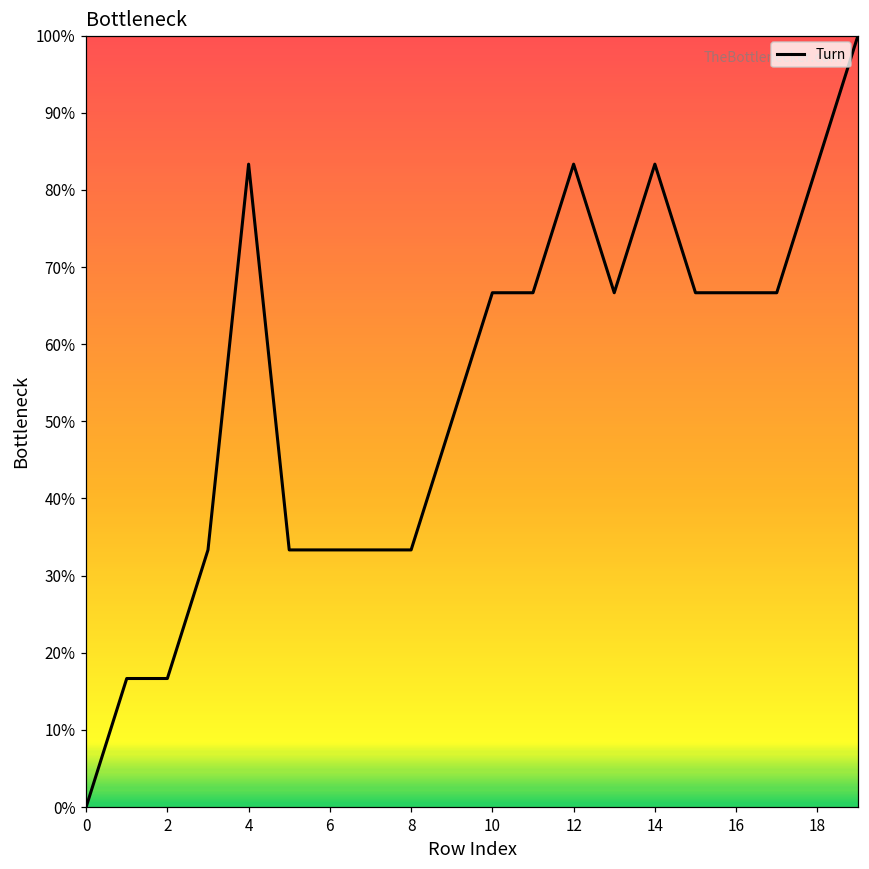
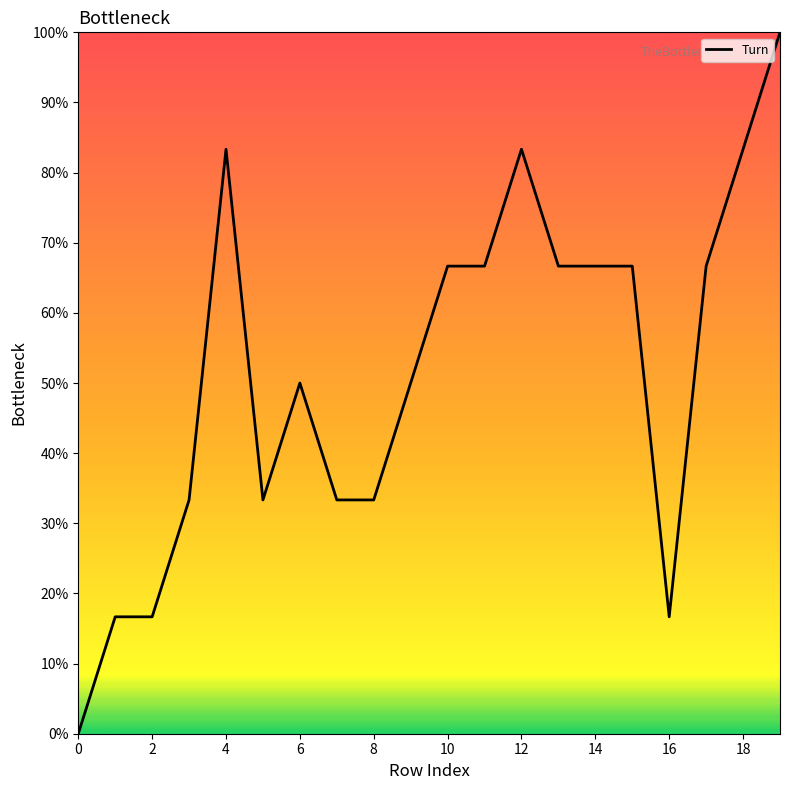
  {
    "0": "0%",
    "2": "17%",
    "4": "83%",
-   "6": "33%",
+   "6": "50%",
    "8": "33%",
    "10": "67%",
    "12": "83%",
-   "14": "83%",
-   "16": "67%",
+   "14": "67%",
+   "16": "17%",
    "18": "83%"
  }
